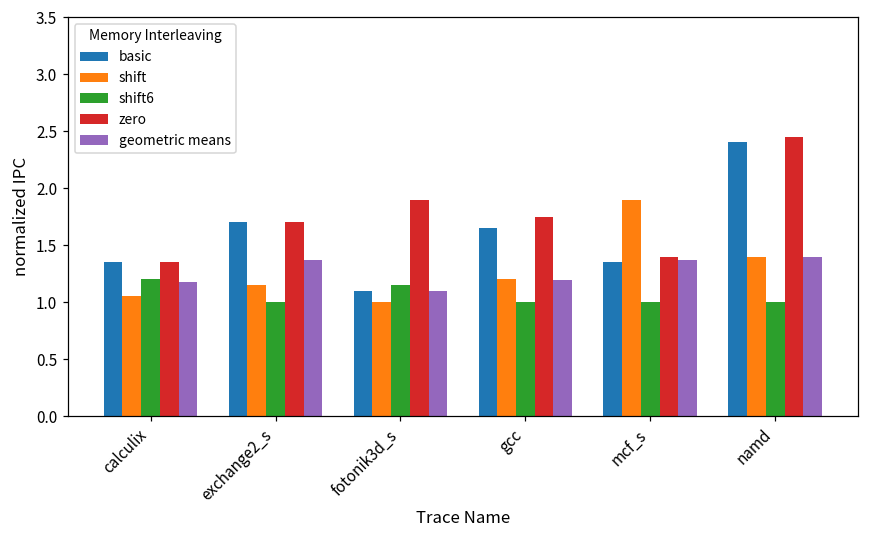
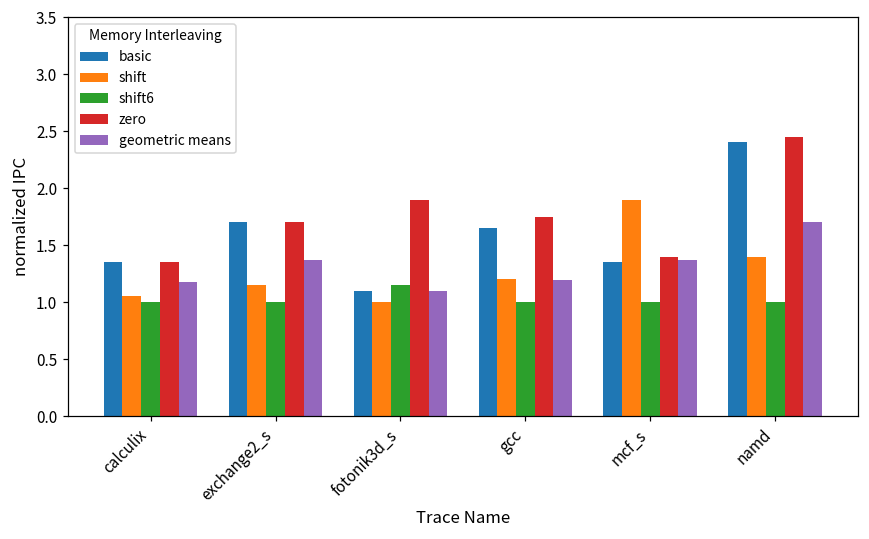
  {
    "basic": {
      "calculix": 1.35,
      "exchange2_s": 1.7,
      "fotonik3d_s": 1.1,
      "gcc": 1.65,
      "mcf_s": 1.35,
      "namd": 2.4
    },
    "shift": {
      "calculix": 1.05,
      "exchange2_s": 1.15,
      "fotonik3d_s": 1.0,
      "gcc": 1.2,
      "mcf_s": 1.9,
      "namd": 1.4
    },
    "shift6": {
-     "calculix": 1.2,
+     "calculix": 1.0,
      "exchange2_s": 1.0,
      "fotonik3d_s": 1.15,
      "gcc": 1.0,
      "mcf_s": 1.0,
      "namd": 1.0
    },
    "zero": {
      "calculix": 1.35,
      "exchange2_s": 1.7,
      "fotonik3d_s": 1.9,
      "gcc": 1.75,
      "mcf_s": 1.4,
      "namd": 2.45
    },
    "geometric means": {
      "calculix": 1.2,
      "exchange2_s": 1.37,
      "fotonik3d_s": 1.1,
      "gcc": 1.2,
      "mcf_s": 1.37,
-     "namd": 1.4
+     "namd": 1.7
    }
  }
